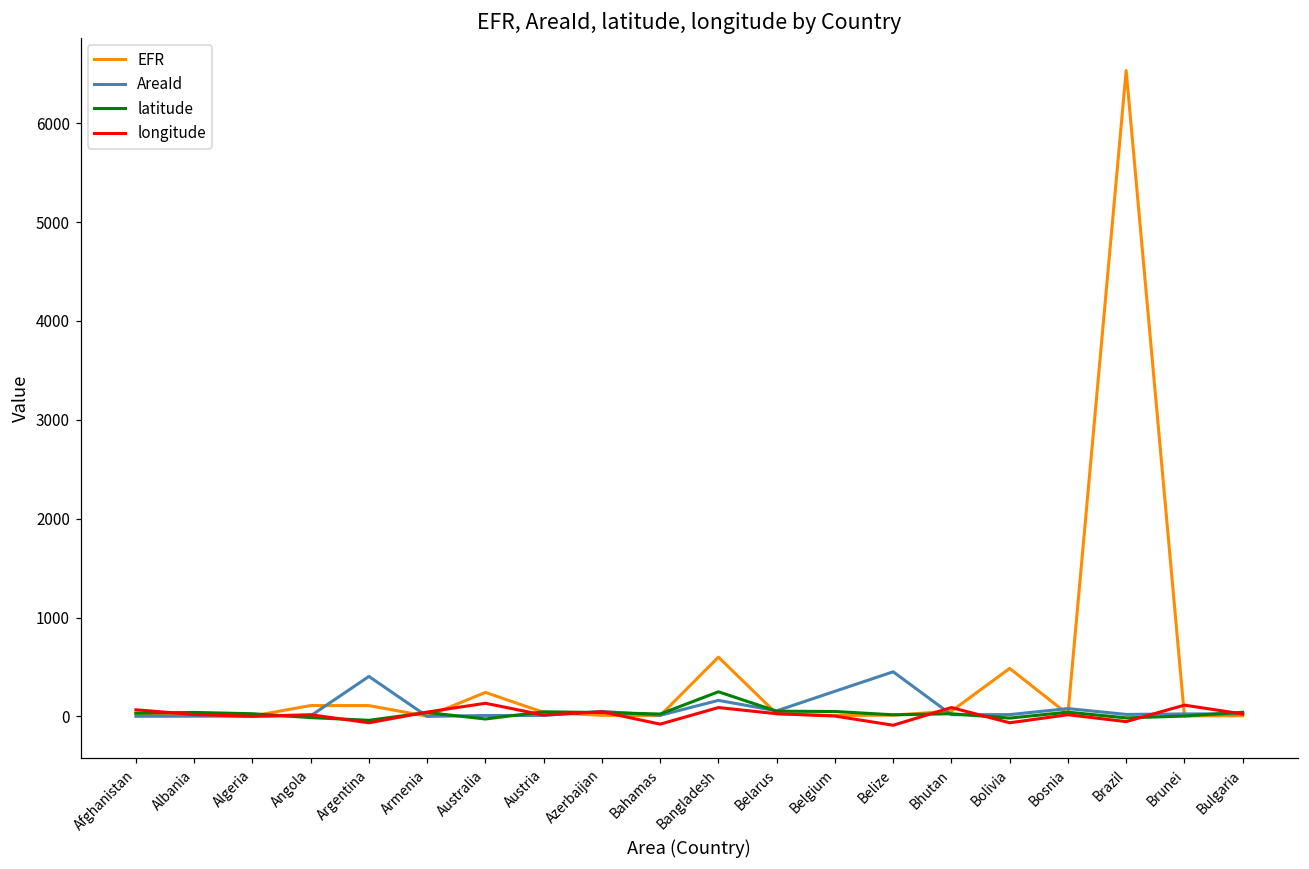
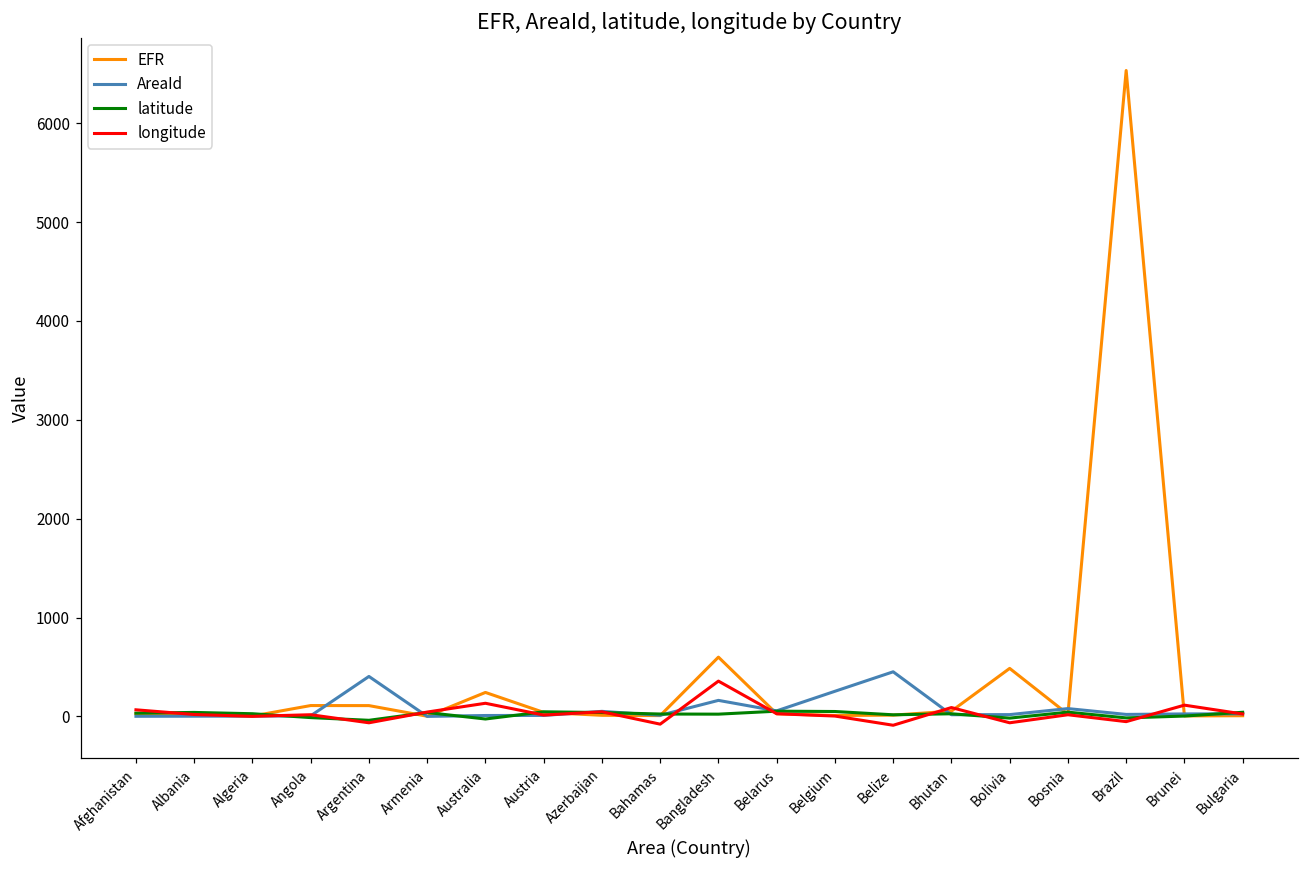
  {
    "EFR": {
      "Angola": 100,
      "Argentina": 100,
      "Australia": 200,
      "Bangladesh": 600,
      "Bolivia": 500,
      "Brazil": 6500
    },
    "AreaId": {
      "Argentina": 400,
      "Australia": 0,
      "Bangladesh": 200,
      "Belgium": 300,
      "Belize": 500,
      "Bolivia": 0,
      "Bosnia": 100,
      "Brazil": 0
    },
    "latitude": {
      "Australia": 0,
-     "Bangladesh": 200,
+     "Bangladesh": 0,
      "Belgium": 100,
      "Bolivia": 0,
      "Brazil": 0
    },
    "longitude": {
      "Afghanistan": 100,
      "Australia": 100,
      "Bahamas": -100,
-     "Bangladesh": 100,
+     "Bangladesh": 400,
      "Belize": -100,
      "Bhutan": 100,
      "Bolivia": -100,
      "Brazil": -100,
      "Brunei": 100
    }
  }
